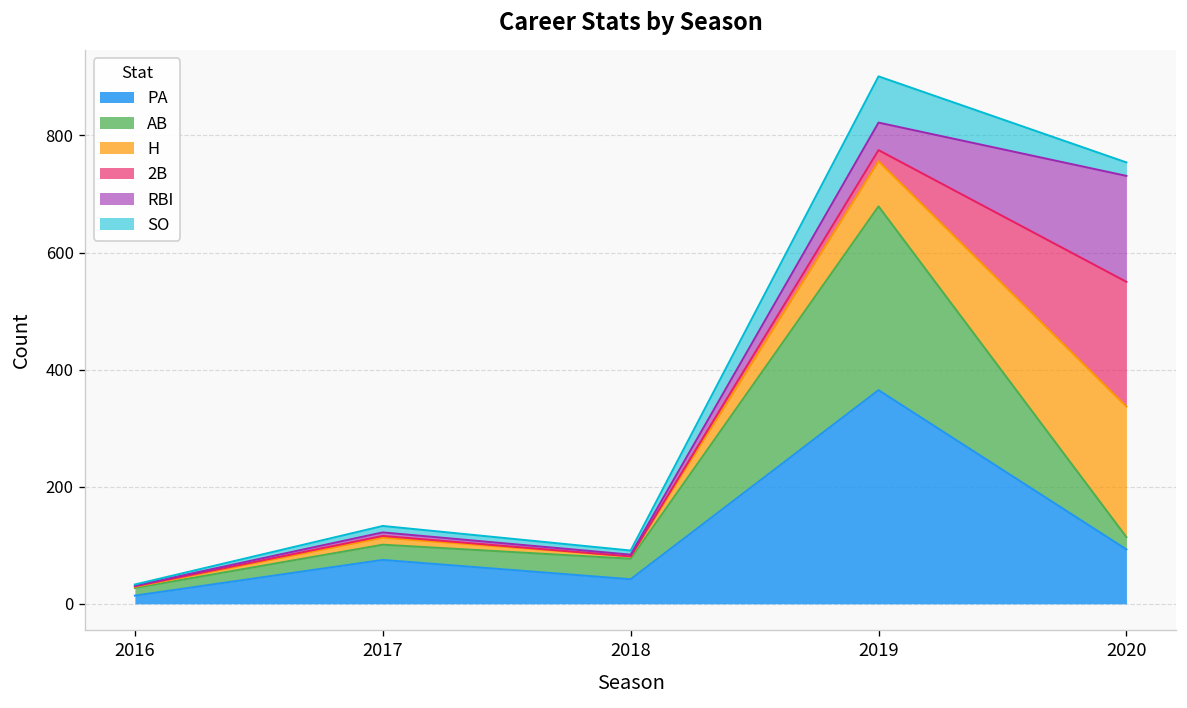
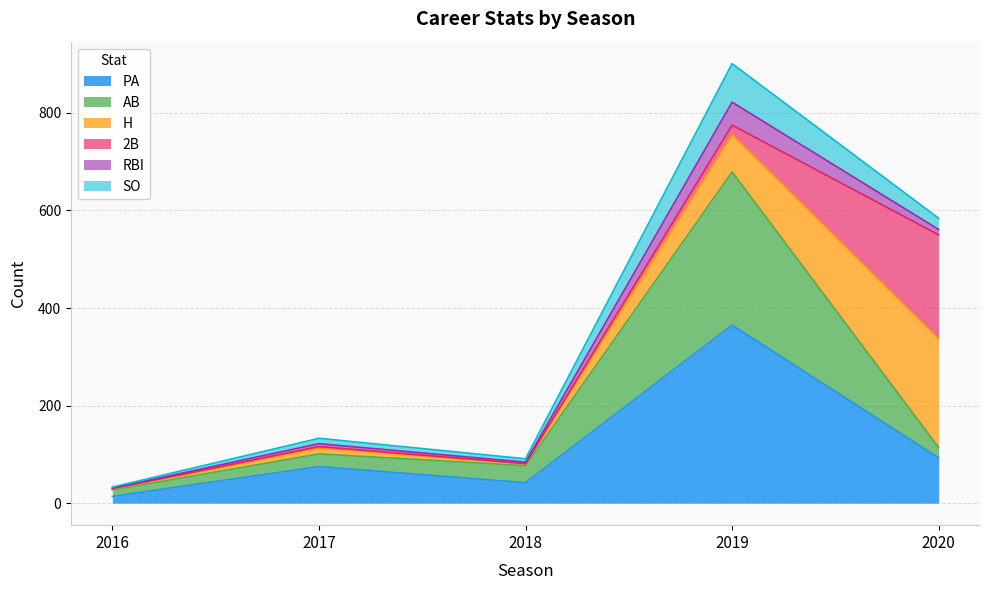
  {
    "AB": {
      "2017": 30,
      "2019": 310,
      "2020": 20
    },
    "H": {
      "2019": 80,
      "2020": 220
    },
    "2B": {
      "2019": 20,
      "2020": 210
    },
    "RBI": {
      "2017": 10,
      "2019": 50,
-     "2020": 180
+     "2020": 10
    }
  }
